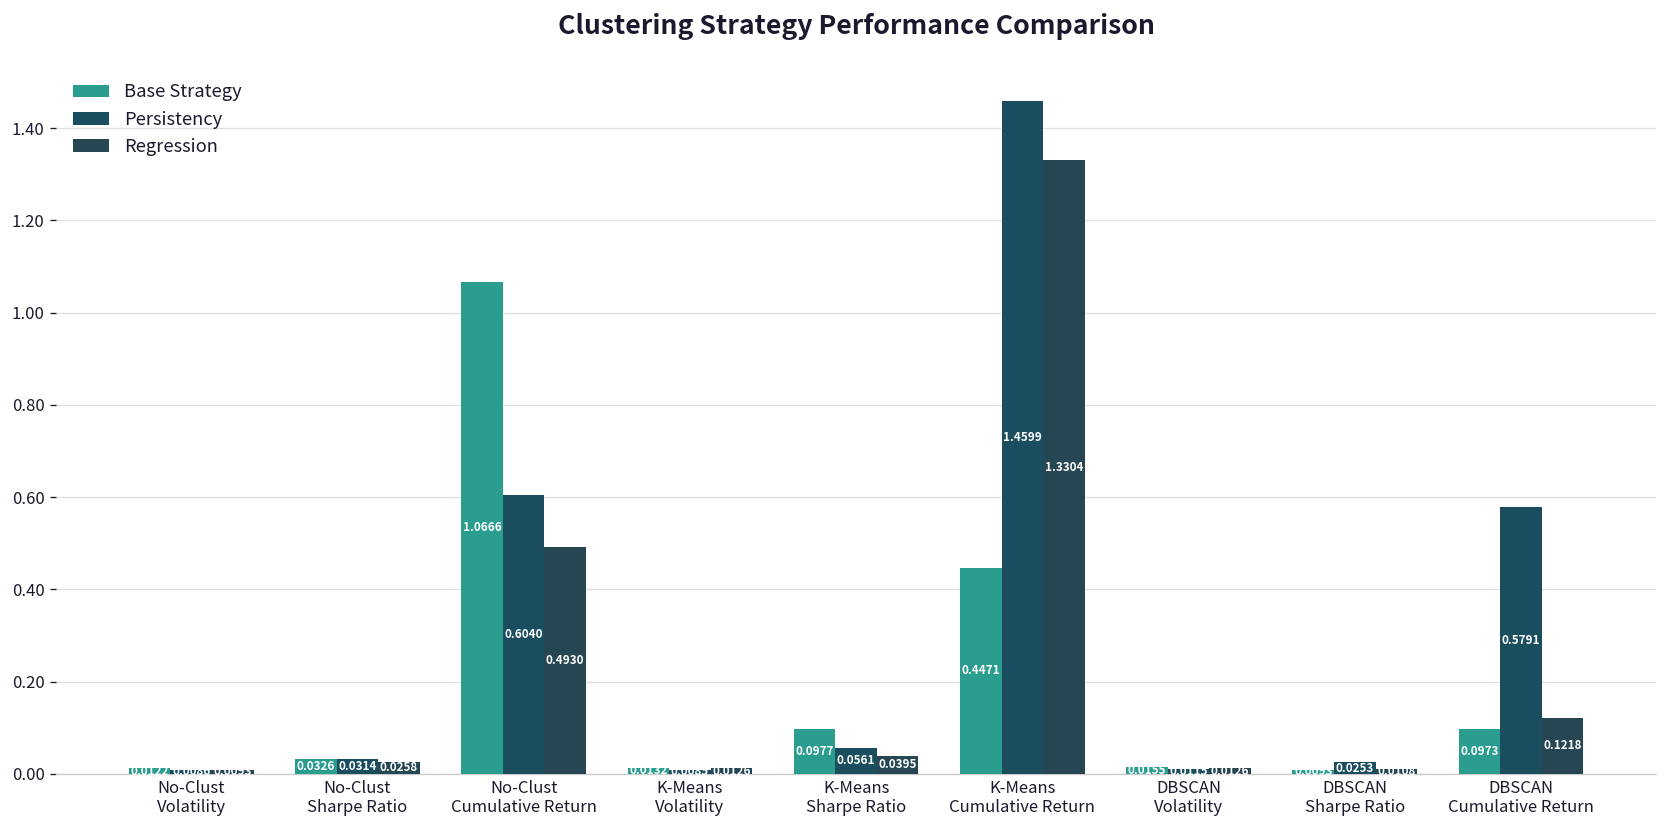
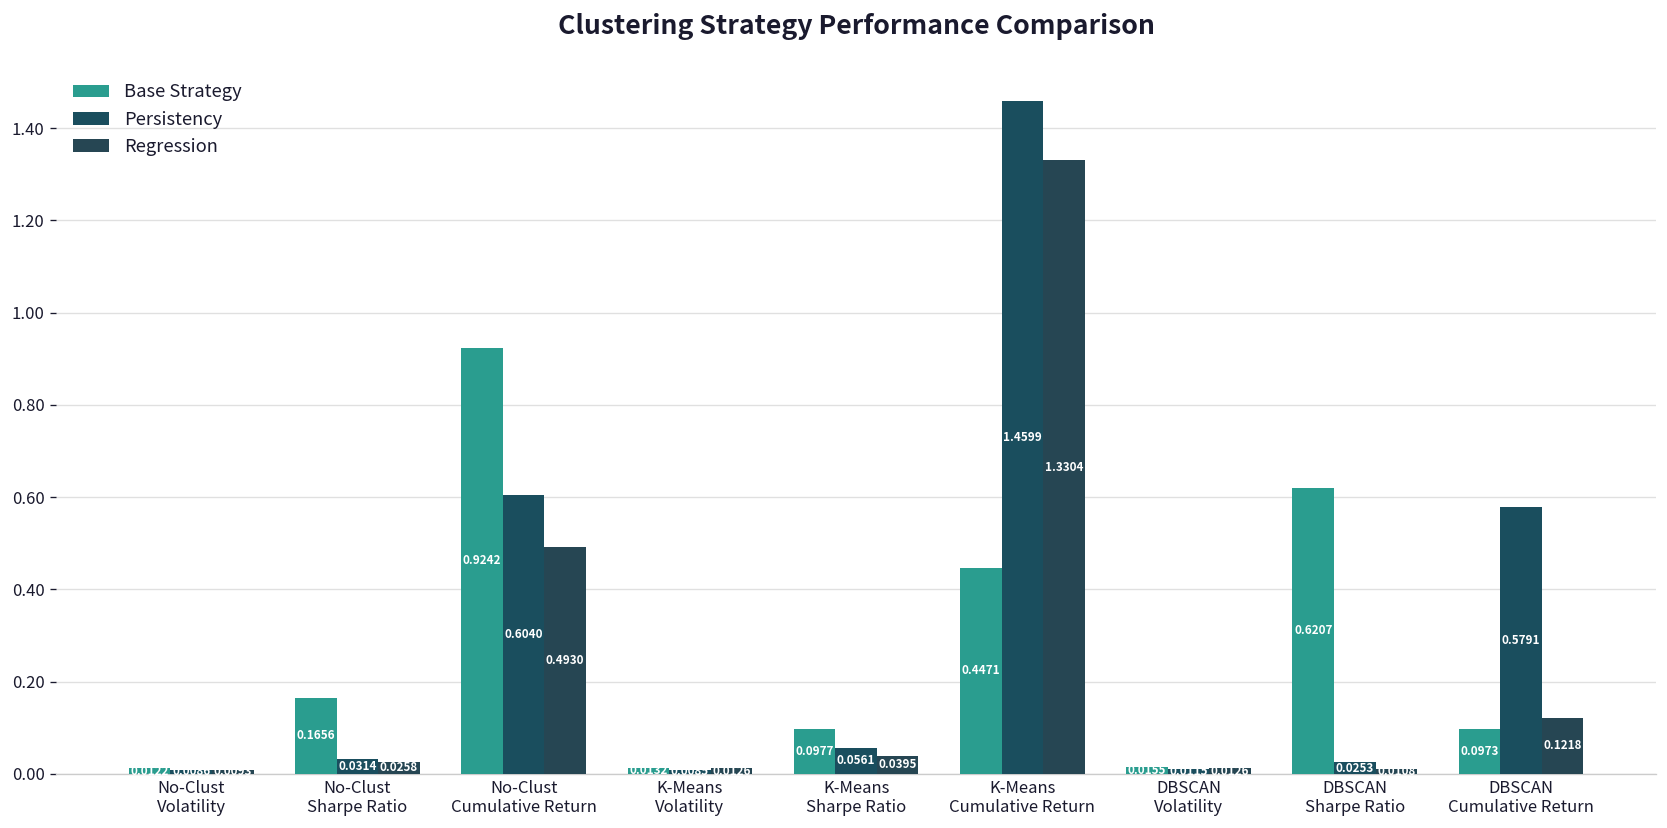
  {
    "Base Strategy": {
-     "No-Clust Sharpe Ratio": 0.0326,
-     "No-Clust Cumulative Return": 1.0666,
+     "No-Clust Sharpe Ratio": 0.1656,
+     "No-Clust Cumulative Return": 0.9242,
      "K-Means Sharpe Ratio": 0.0977,
      "K-Means Cumulative Return": 0.4471,
      "DBSCAN Volatility": 0.0155,
-     "DBSCAN Sharpe Ratio": 0.01,
+     "DBSCAN Sharpe Ratio": 0.62,
      "DBSCAN Cumulative Return": 0.0973
    }
  }
